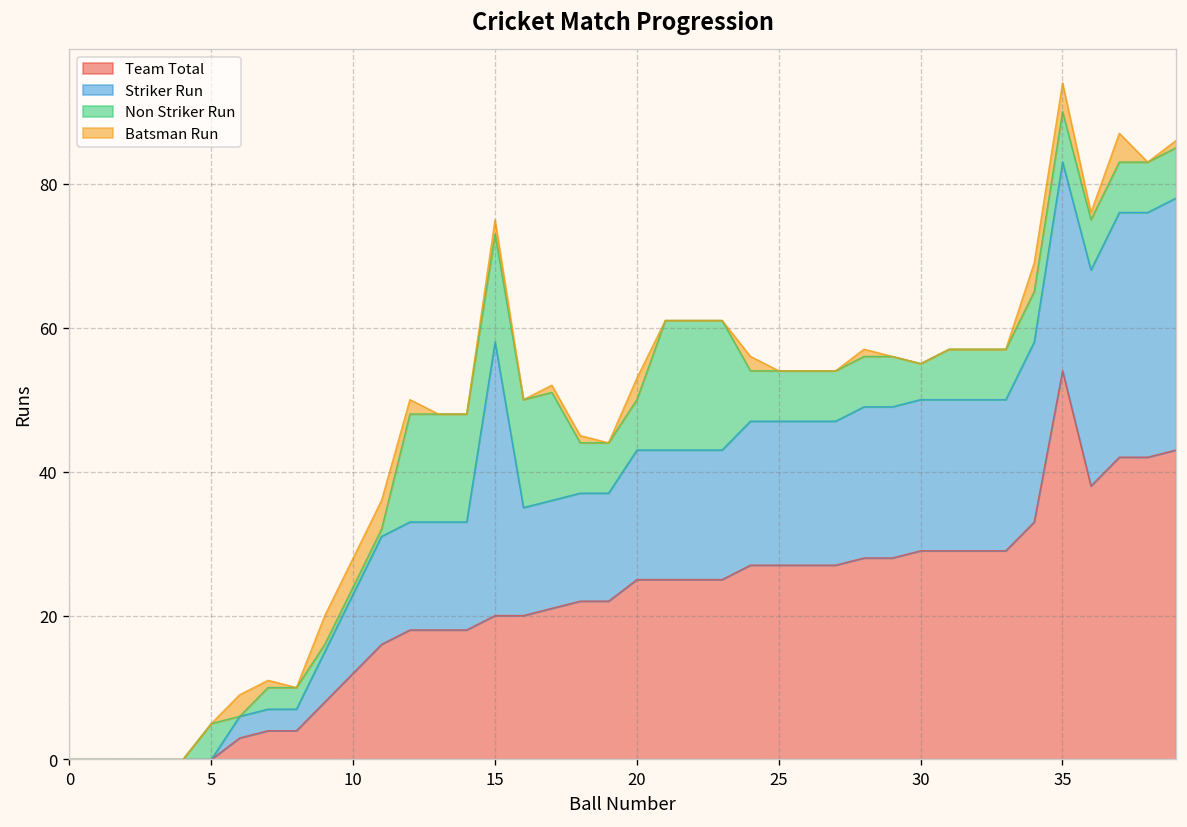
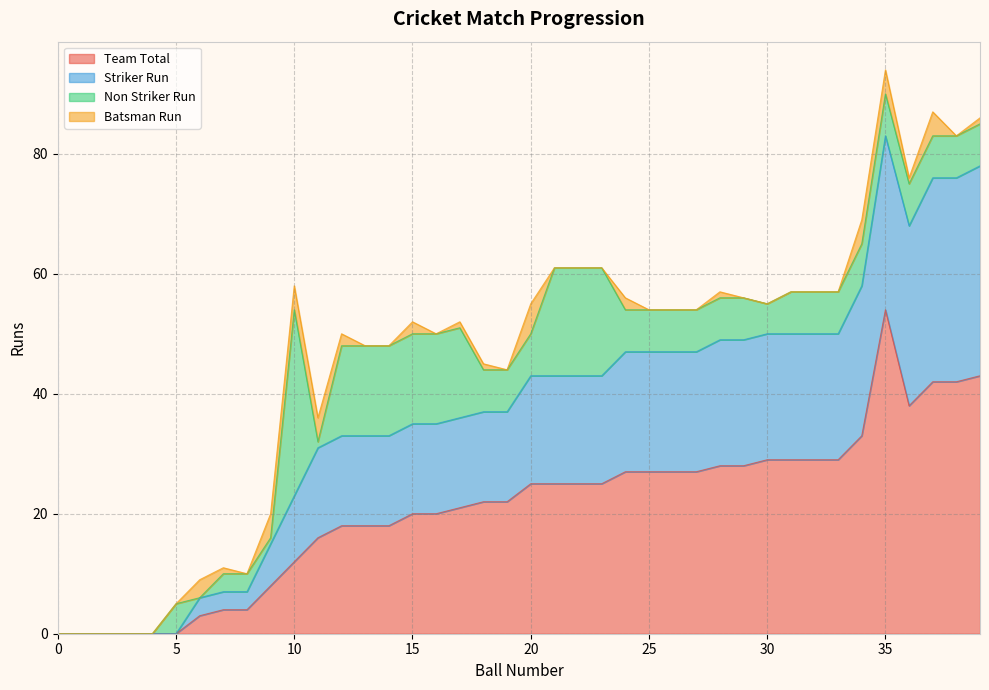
  {
    "Team Total": {
      "10": 12,
      "15": 20,
      "20": 25,
      "25": 27,
      "30": 29,
      "35": 54
    },
    "Striker Run": {
      "10": 11,
-     "15": 38,
+     "15": 15,
      "20": 18,
      "25": 20,
      "30": 21,
      "35": 29
    },
    "Non Striker Run": {
-     "10": 1,
+     "10": 31,
      "15": 15,
      "20": 7,
      "35": 7
    },
    "Batsman Run": {
      "10": 4,
      "15": 2,
-     "20": 3,
+     "20": 5,
      "35": 4
    }
  }
